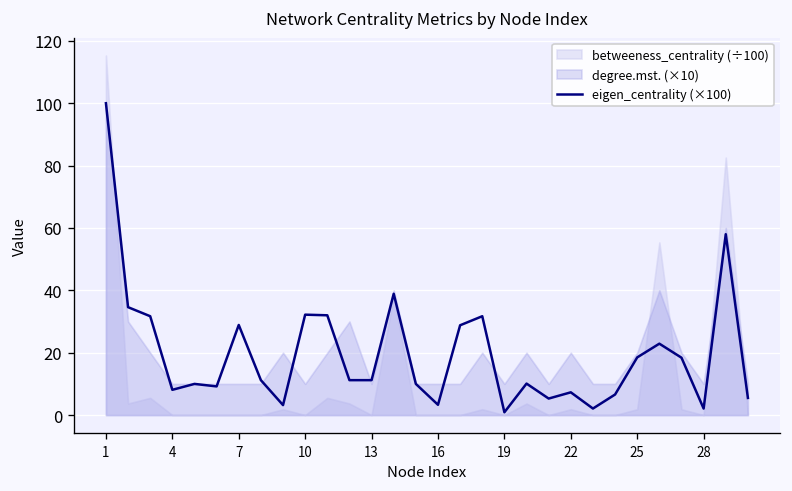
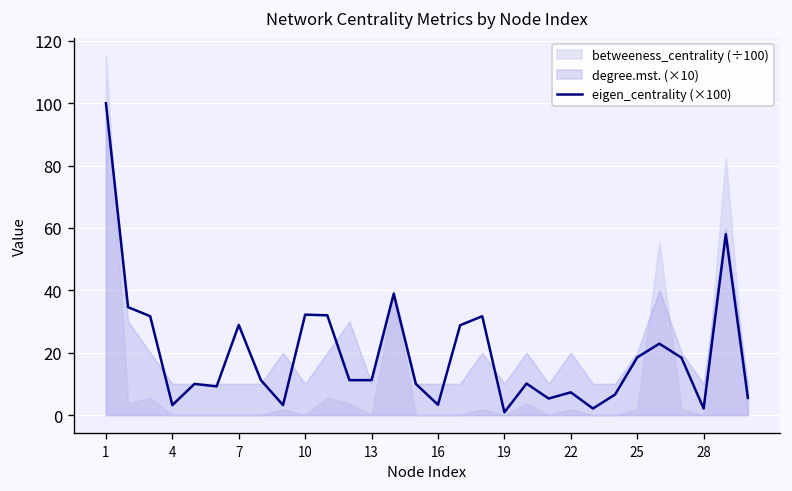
  {
    "eigen_centrality (×100)": {
-     "4": 8,
+     "4": 3,
      "7": 29,
      "10": 32,
      "13": 11,
      "16": 3,
      "22": 7,
      "25": 19,
      "28": 2
    }
  }
